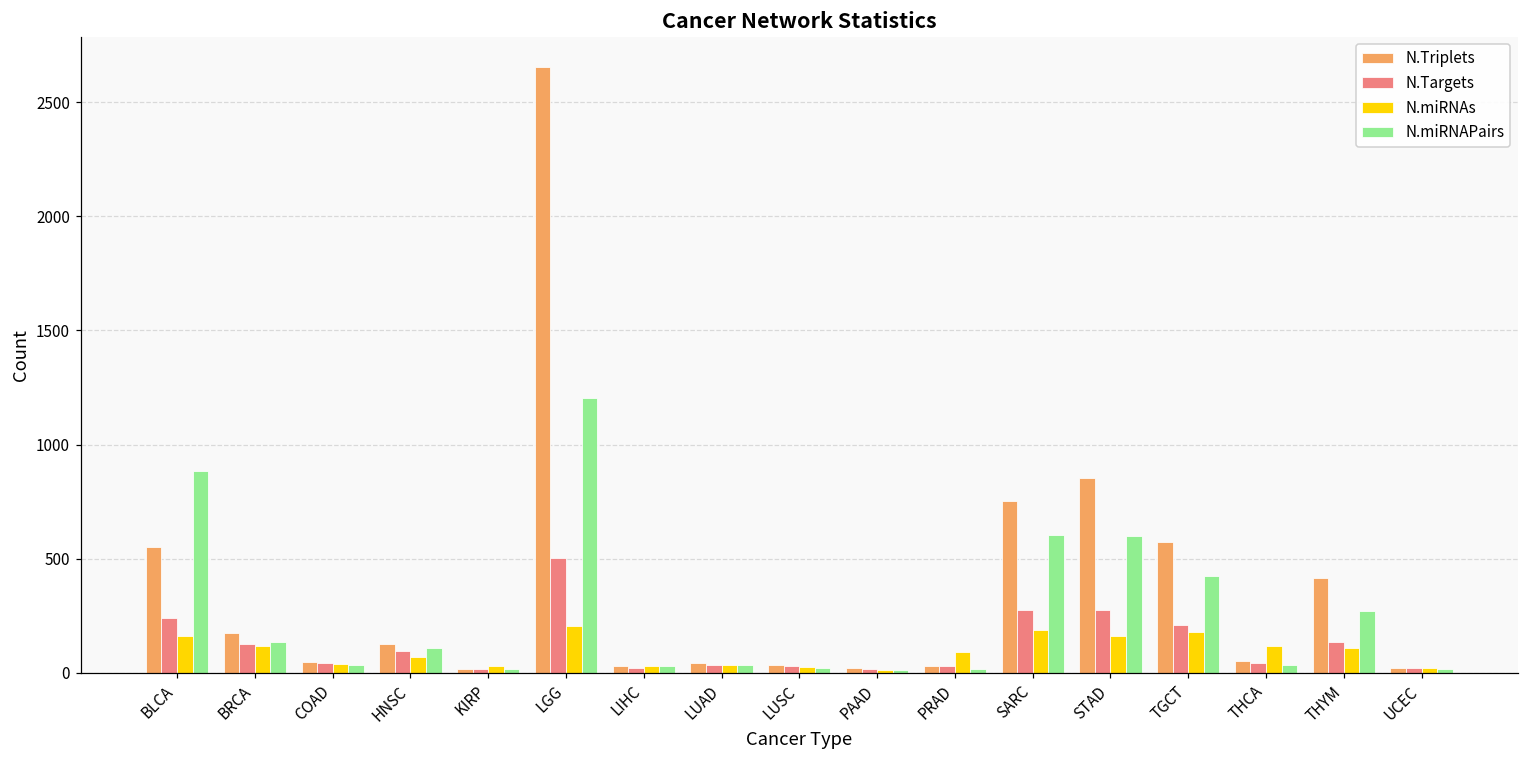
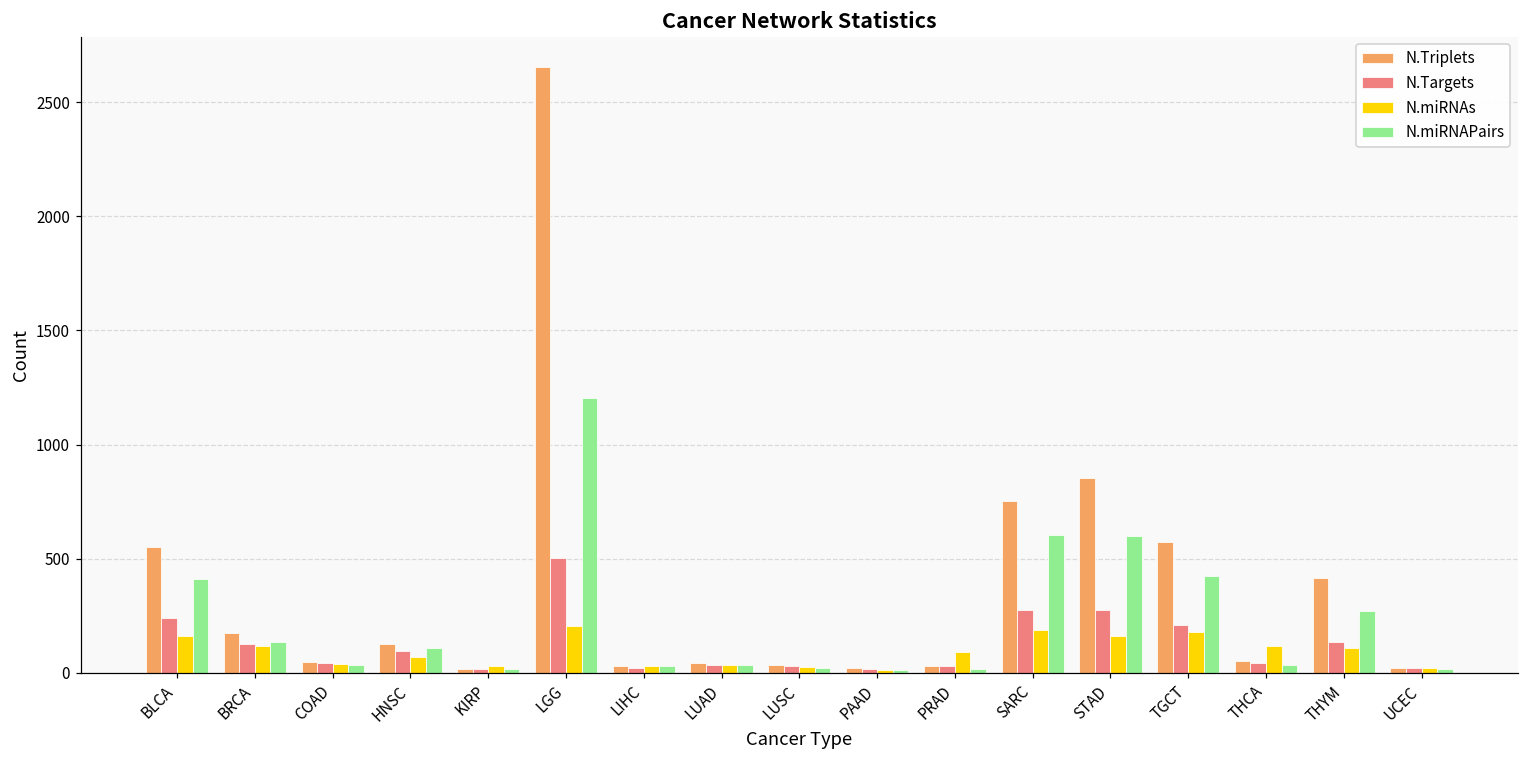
  {
    "N.miRNAs": {
      "BLCA": 160,
      "BRCA": 120,
      "COAD": 40,
      "HNSC": 70,
      "KIRP": 30,
      "LGG": 200,
      "LIHC": 30,
      "LUAD": 30,
      "LUSC": 30,
      "PRAD": 90,
      "SARC": 190,
      "STAD": 160,
      "TGCT": 180,
      "THCA": 120,
      "THYM": 110,
      "UCEC": 20
    },
    "N.miRNAPairs": {
-     "BLCA": 880,
+     "BLCA": 410,
      "BRCA": 130,
      "COAD": 40,
      "HNSC": 110,
      "KIRP": 20,
      "LGG": 1200,
      "LIHC": 30,
      "LUAD": 30,
      "LUSC": 20,
      "PRAD": 20,
      "SARC": 600,
      "STAD": 600,
      "TGCT": 420,
      "THCA": 40,
      "THYM": 270,
      "UCEC": 20
    }
  }
